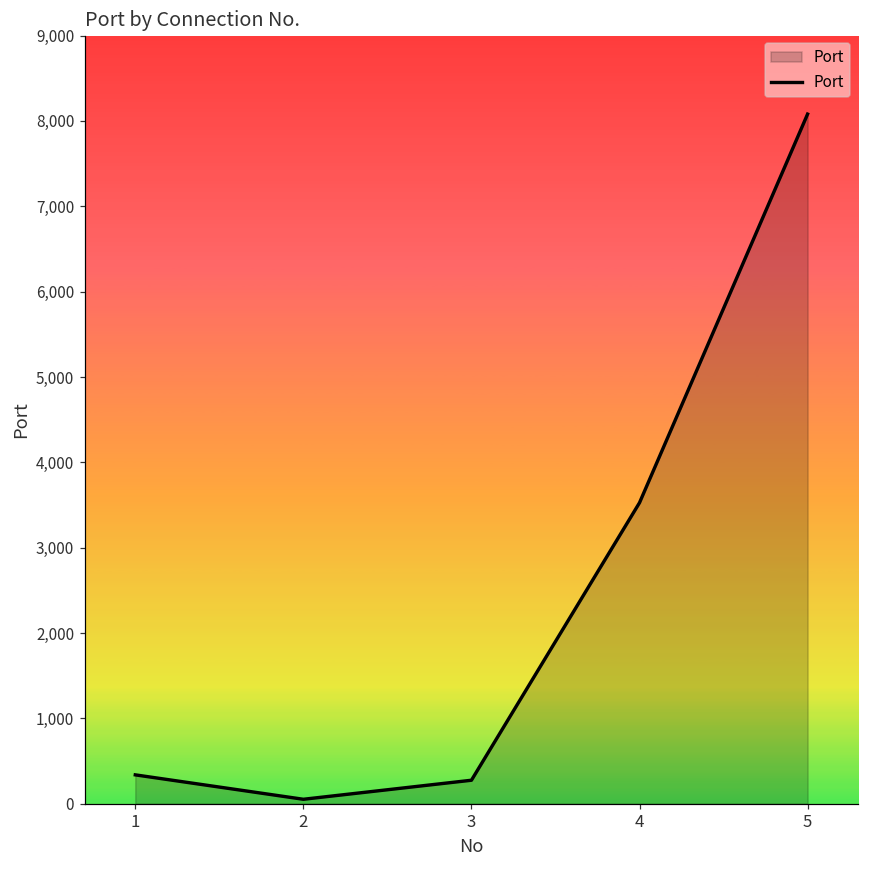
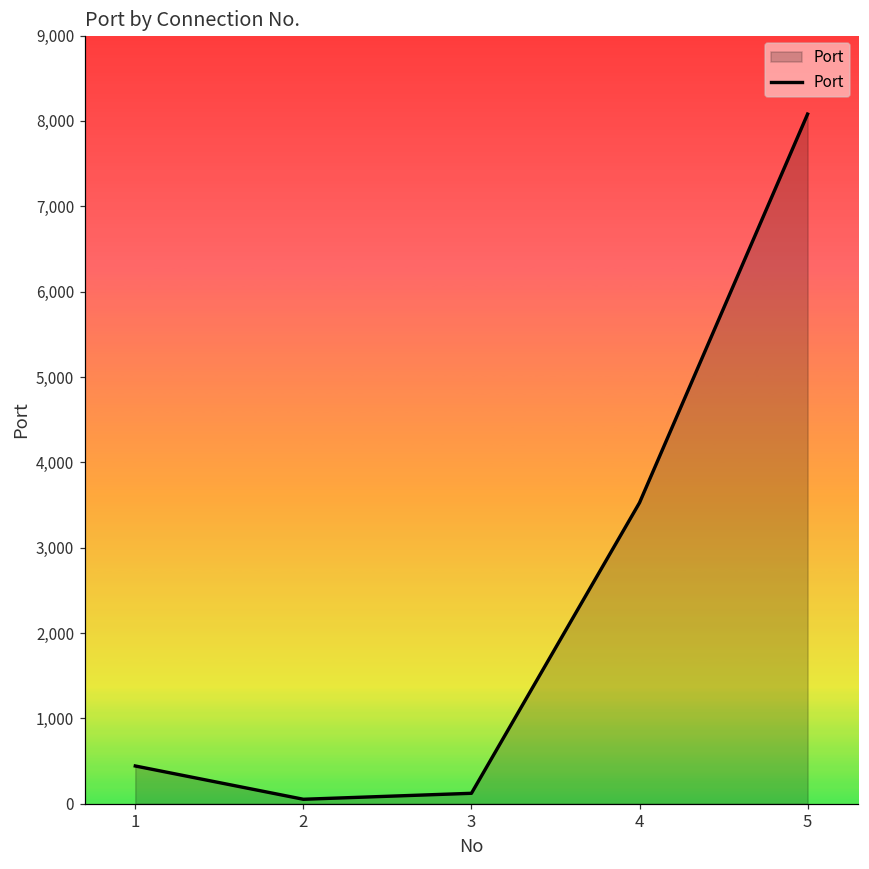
  {
-   "1": "300",
+   "1": "400",
    "2": "100",
-   "3": "300",
+   "3": "100",
    "4": "3,500",
    "5": "8,100"
  }
